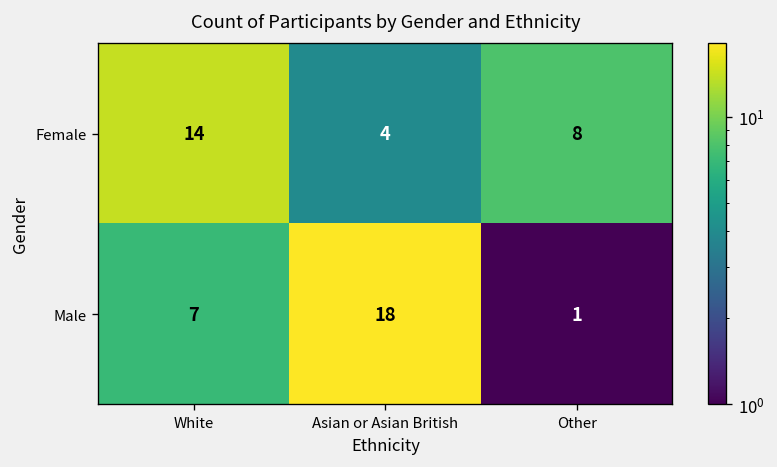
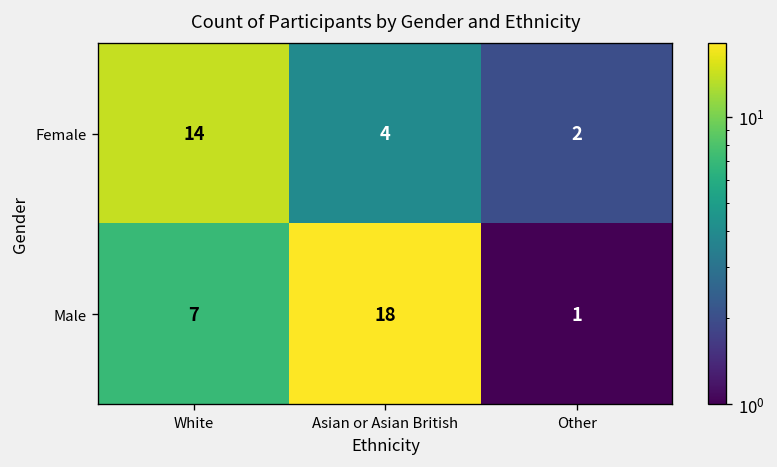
  {
    "Female": {
      "White": 14,
      "Asian or Asian British": 4,
-     "Other": 8
+     "Other": 2
    },
    "Male": {
      "White": 7,
      "Asian or Asian British": 18,
      "Other": 1
    }
  }
